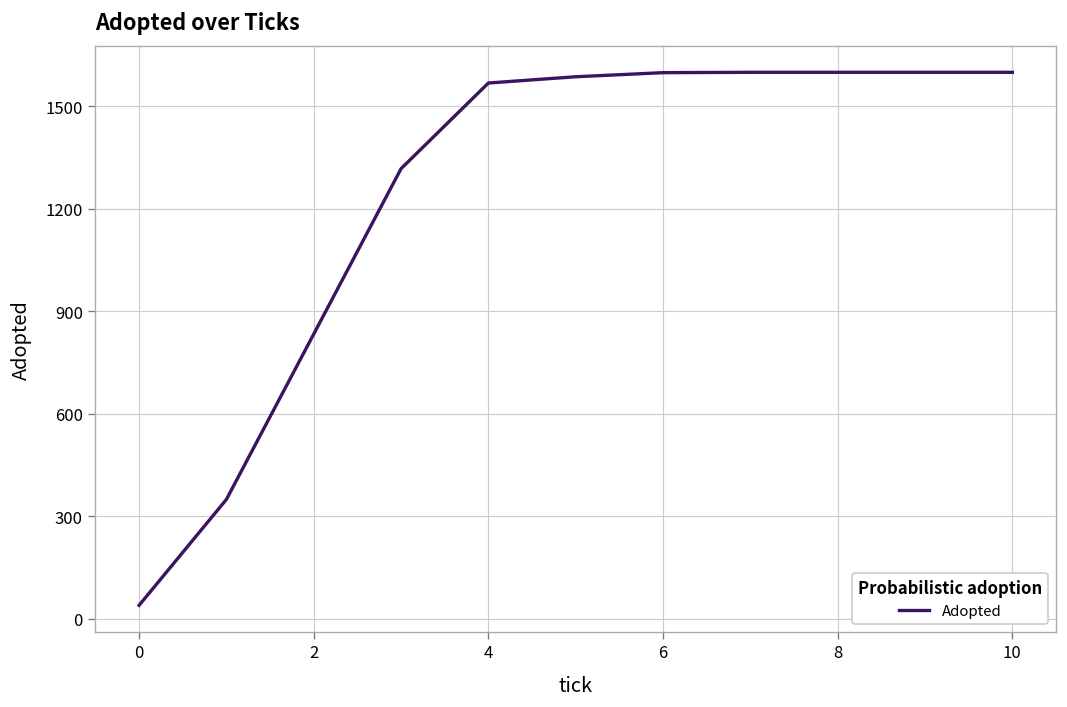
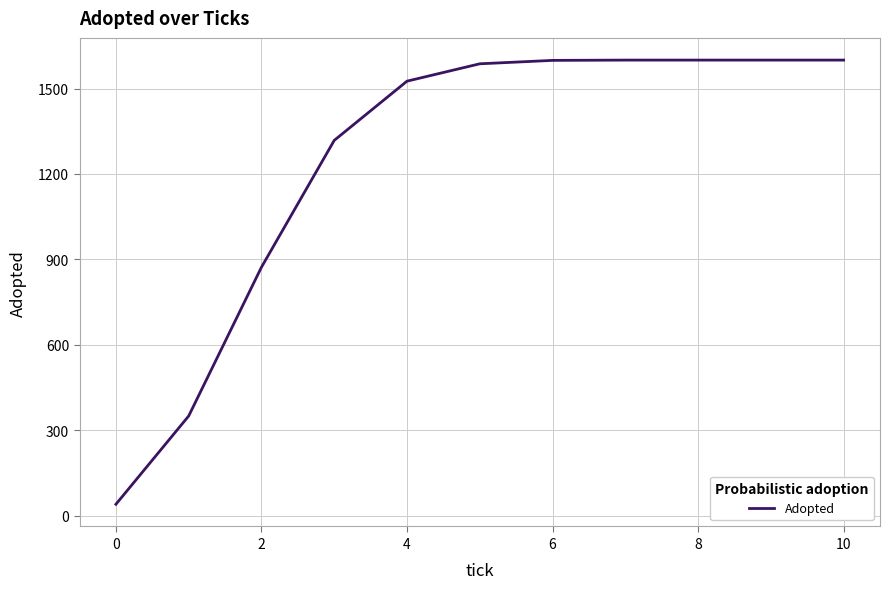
  {
    "0": 40,
-   "2": 830,
-   "4": 1570,
+   "2": 870,
+   "4": 1530,
    "6": 1600,
    "8": 1600,
    "10": 1600
  }
